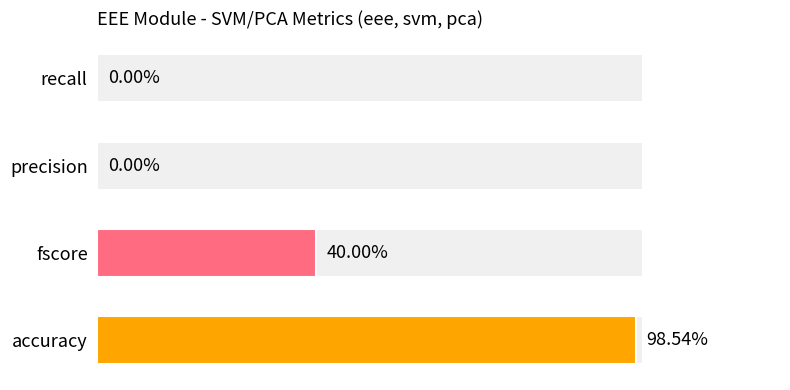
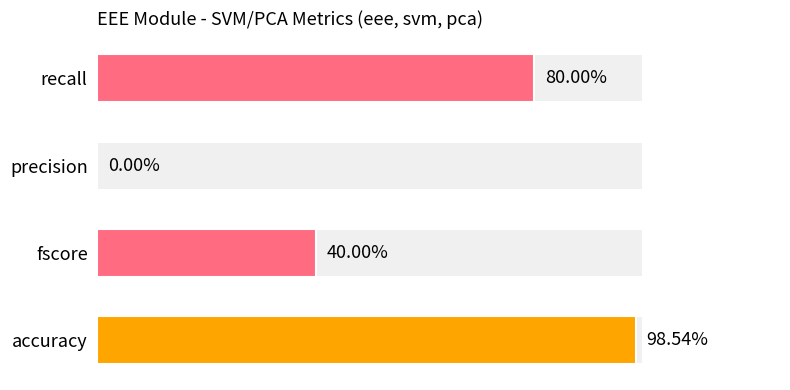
  {
-   "recall": "0.00%",
+   "recall": "80.00%",
    "precision": "0.00%",
    "fscore": "40.00%",
    "accuracy": "98.54%"
  }
